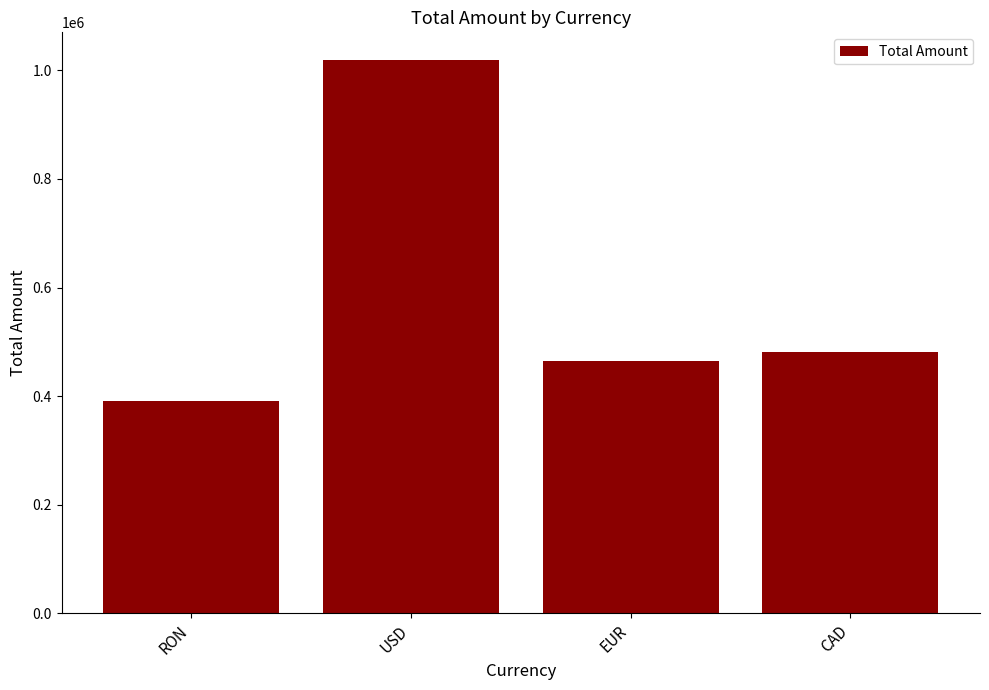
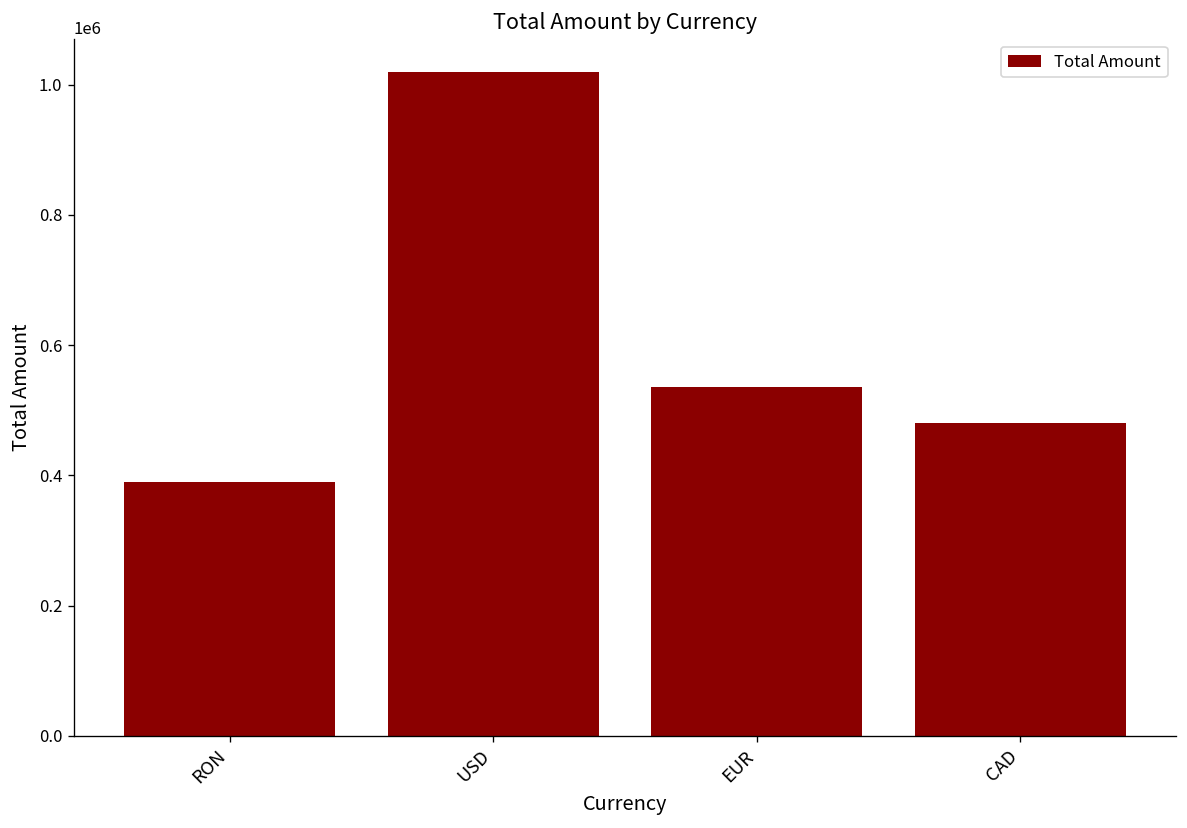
  {
    "RON": 390000,
    "USD": 1020000,
-   "EUR": 470000,
+   "EUR": 540000,
    "CAD": 480000
  }
